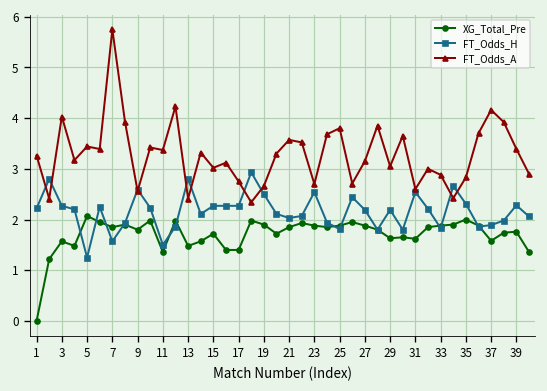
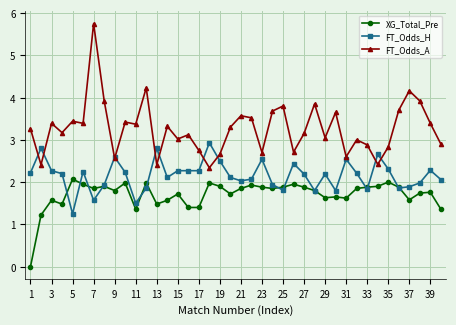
  {
    "XG_Total_Pre": {
      "1": 0.0,
      "3": 1.6,
      "5": 2.1,
      "7": 1.9,
      "9": 1.8,
      "11": 1.4,
      "13": 1.5,
      "15": 1.7,
      "17": 1.4,
      "19": 1.9,
      "21": 1.9,
      "23": 1.9,
      "25": 1.9,
      "27": 1.9,
      "29": 1.6,
      "31": 1.6,
      "35": 2.0,
      "37": 1.6,
      "39": 1.8
    },
    "FT_Odds_H": {
      "1": 2.2,
      "3": 2.3,
      "5": 1.3,
      "7": 1.6,
      "11": 1.5,
      "13": 2.8,
      "15": 2.3,
      "17": 2.3,
      "19": 2.5,
      "21": 2.0,
      "23": 2.5,
      "25": 1.8,
      "27": 2.2,
      "29": 2.2,
      "31": 2.5,
      "35": 2.3,
      "37": 1.9,
      "39": 2.3
    },
    "FT_Odds_A": {
      "1": 3.3,
-     "3": 4.0,
+     "3": 3.4,
      "5": 3.4,
      "7": 5.8,
      "11": 3.4,
      "13": 2.4,
      "15": 3.0,
      "17": 2.8,
      "19": 2.7,
      "21": 3.6,
      "23": 2.7,
      "25": 3.8,
      "27": 3.2,
      "29": 3.1,
      "31": 2.6,
      "33": 2.9,
      "35": 2.8,
      "37": 4.2,
      "39": 3.4
    }
  }
